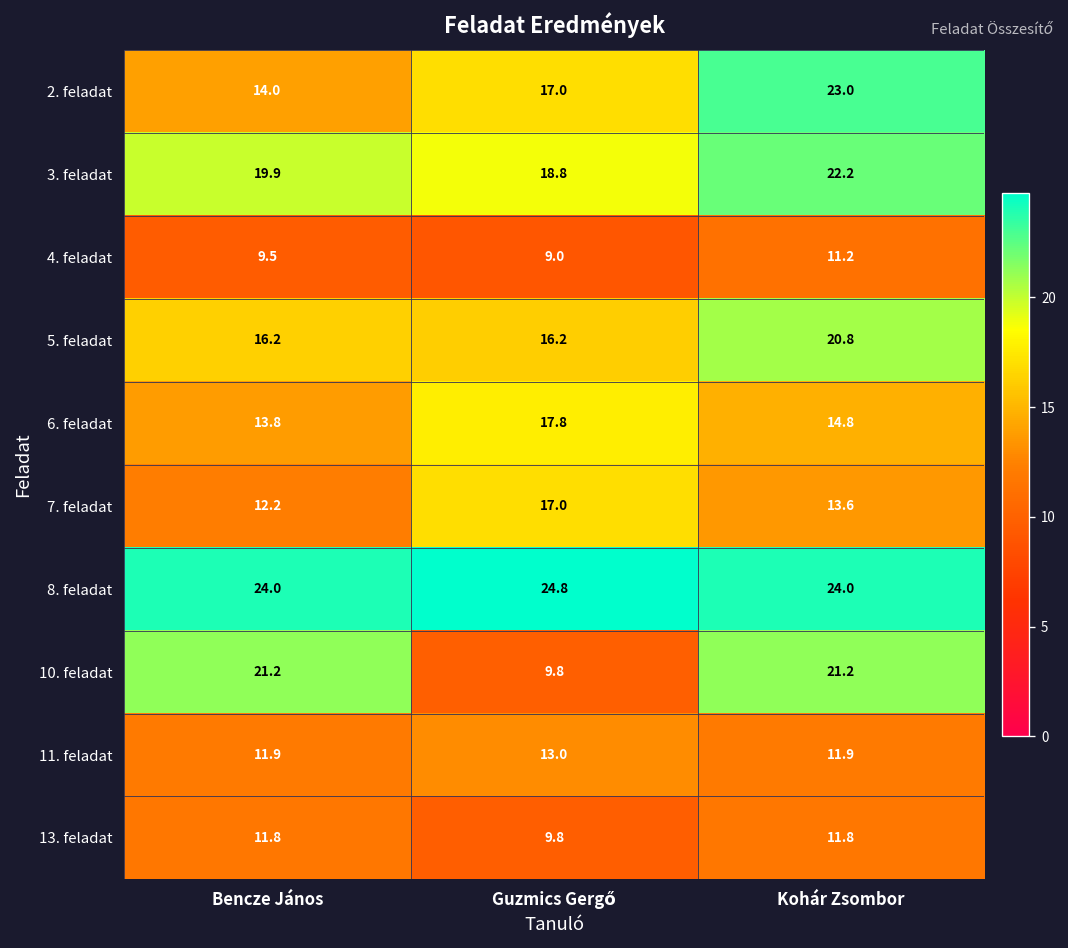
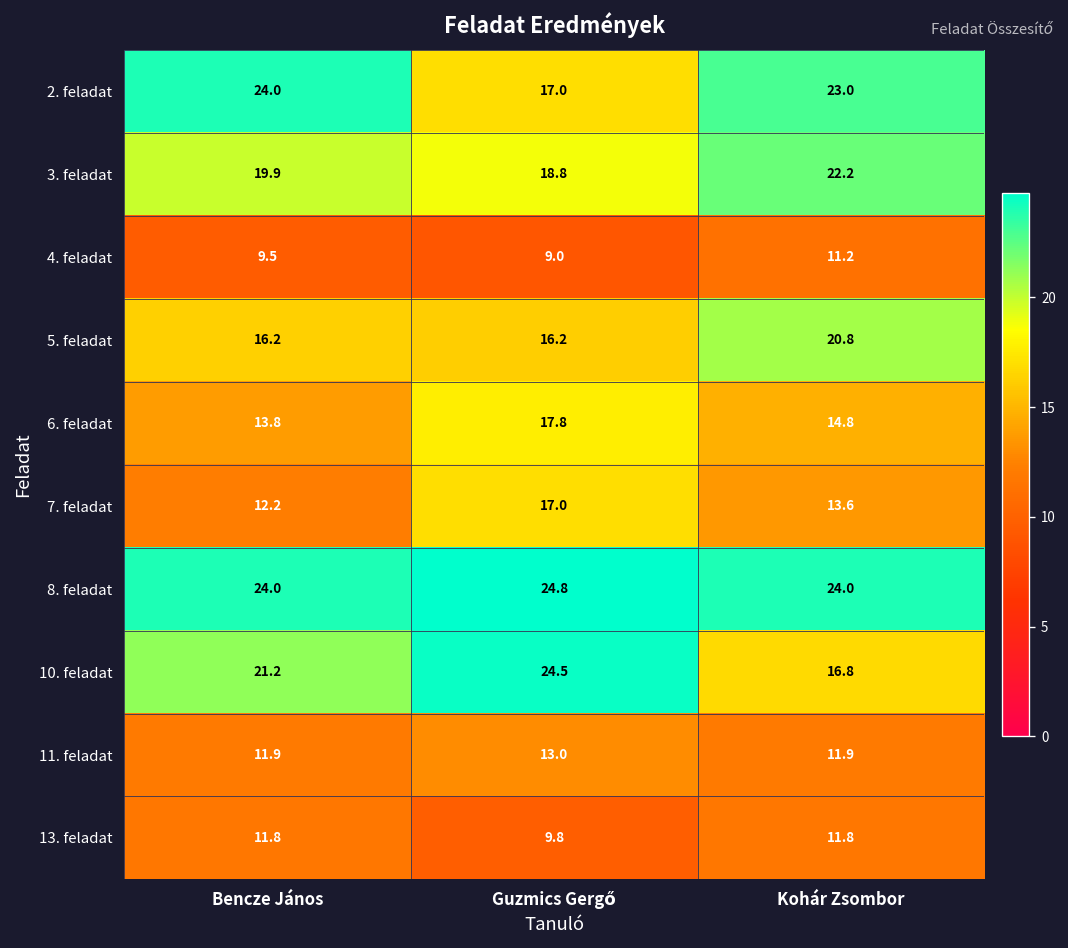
  {
    "2. feladat": {
-     "Bencze János": 14.0,
+     "Bencze János": 24.0,
      "Guzmics Gergő": 17.0,
      "Kohár Zsombor": 23.0
    },
    "3. feladat": {
      "Bencze János": 19.9,
      "Guzmics Gergő": 18.8,
      "Kohár Zsombor": 22.2
    },
    "4. feladat": {
      "Bencze János": 9.5,
      "Guzmics Gergő": 9.0,
      "Kohár Zsombor": 11.2
    },
    "5. feladat": {
      "Bencze János": 16.2,
      "Guzmics Gergő": 16.2,
      "Kohár Zsombor": 20.8
    },
    "6. feladat": {
      "Bencze János": 13.8,
      "Guzmics Gergő": 17.8,
      "Kohár Zsombor": 14.8
    },
    "7. feladat": {
      "Bencze János": 12.2,
      "Guzmics Gergő": 17.0,
      "Kohár Zsombor": 13.6
    },
    "8. feladat": {
      "Bencze János": 24.0,
      "Guzmics Gergő": 24.8,
      "Kohár Zsombor": 24.0
    },
    "10. feladat": {
      "Bencze János": 21.2,
-     "Guzmics Gergő": 9.8,
-     "Kohár Zsombor": 21.2
+     "Guzmics Gergő": 24.5,
+     "Kohár Zsombor": 16.8
    },
    "11. feladat": {
      "Bencze János": 11.9,
      "Guzmics Gergő": 13.0,
      "Kohár Zsombor": 11.9
    },
    "13. feladat": {
      "Bencze János": 11.8,
      "Guzmics Gergő": 9.8,
      "Kohár Zsombor": 11.8
    }
  }
